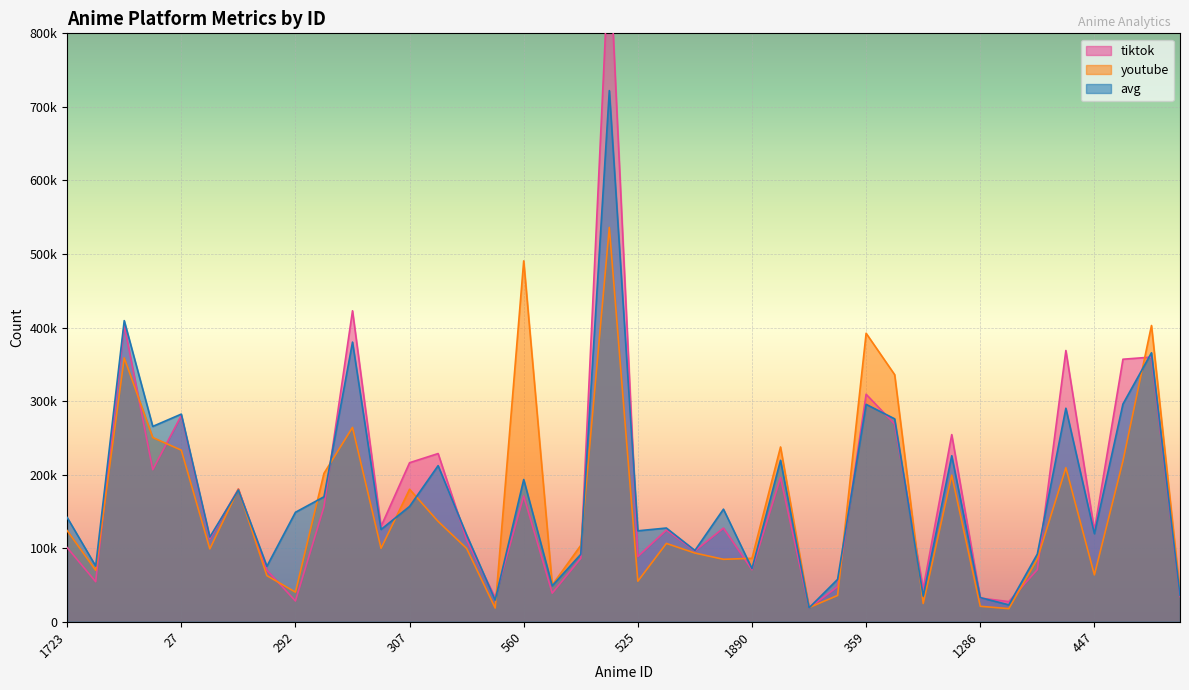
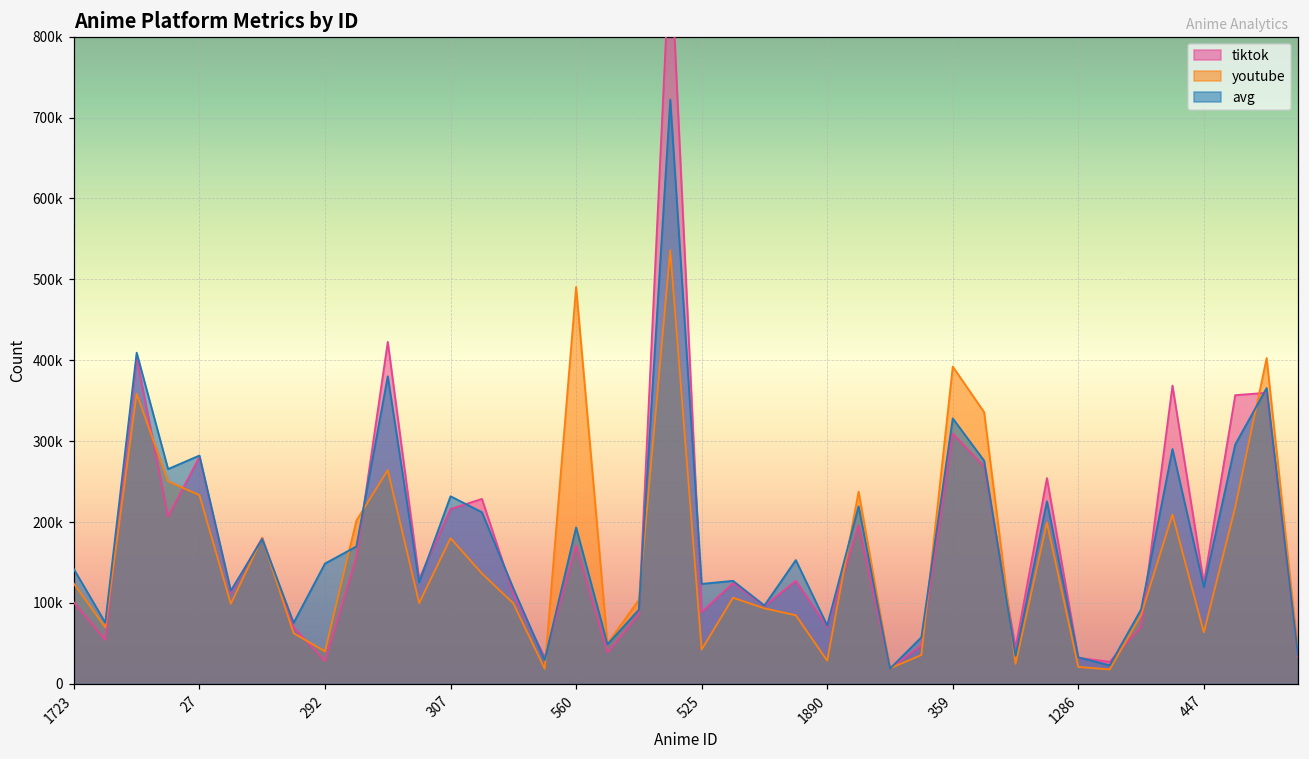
  {
    "tiktok": {
      "1723": 100000,
      "292": 30000,
      "307": 220000,
      "560": 170000,
      "525": 90000,
      "359": 310000,
      "447": 120000
    },
    "youtube": {
      "1723": 120000,
      "27": 230000,
      "292": 40000,
      "307": 180000,
      "560": 490000,
-     "525": 60000,
-     "1890": 90000,
+     "525": 40000,
+     "1890": 30000,
      "359": 390000,
      "1286": 20000,
      "447": 60000
    },
    "avg": {
      "1723": 140000,
      "292": 150000,
-     "307": 160000,
+     "307": 230000,
      "560": 190000,
      "525": 120000,
-     "359": 300000,
+     "359": 330000,
      "447": 120000
    }
  }
